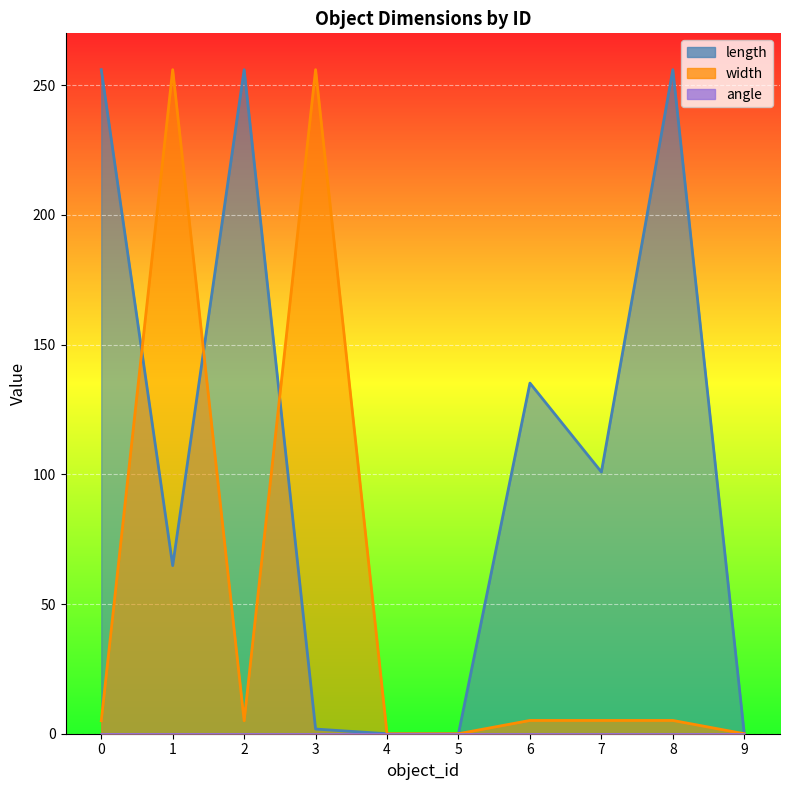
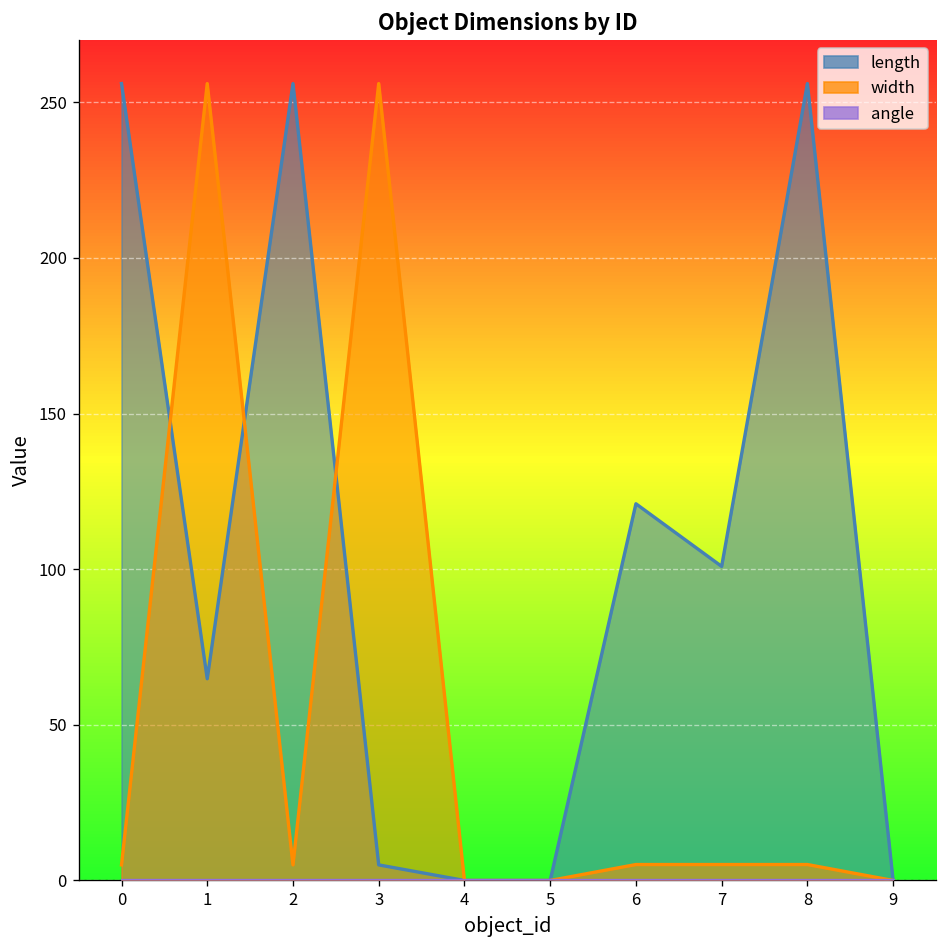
  {
    "length": {
      "0": 256,
      "1": 65,
      "2": 256,
-     "3": 2,
-     "6": 135,
+     "3": 5,
+     "6": 121,
      "7": 101,
      "8": 256
    },
    "width": {
      "0": 5,
      "1": 256,
      "2": 5,
      "3": 256,
      "6": 5,
      "7": 5,
      "8": 5
    },
    "angle": {
      "0": 0,
      "1": 0,
      "2": 0,
      "3": 0,
      "6": 0,
      "7": 0,
      "8": 0
    }
  }
